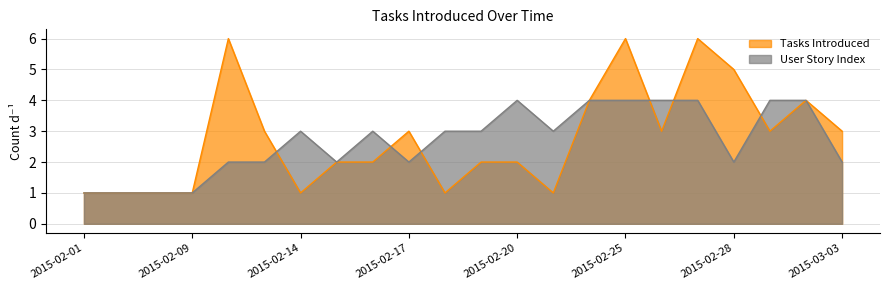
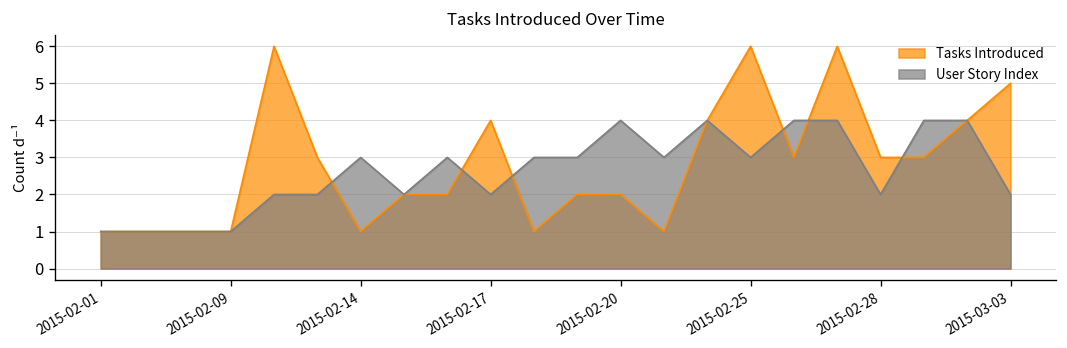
  {
    "Tasks Introduced": {
      "2015-02-14": 1,
-     "2015-02-17": 3,
+     "2015-02-17": 4,
      "2015-02-20": 2,
      "2015-02-25": 6,
-     "2015-02-28": 5,
-     "2015-03-03": 3
+     "2015-02-28": 3,
+     "2015-03-03": 5
    },
    "User Story Index": {
      "2015-02-14": 3,
      "2015-02-17": 2,
      "2015-02-20": 4,
-     "2015-02-25": 4,
+     "2015-02-25": 3,
      "2015-02-28": 2,
      "2015-03-03": 2
    }
  }
